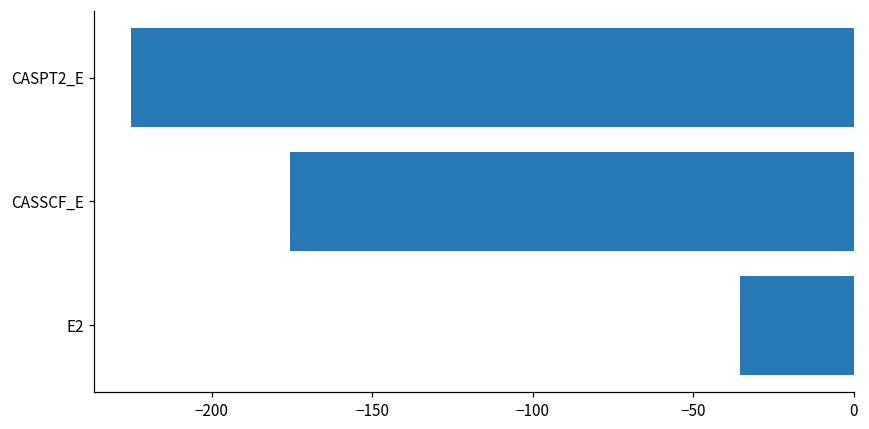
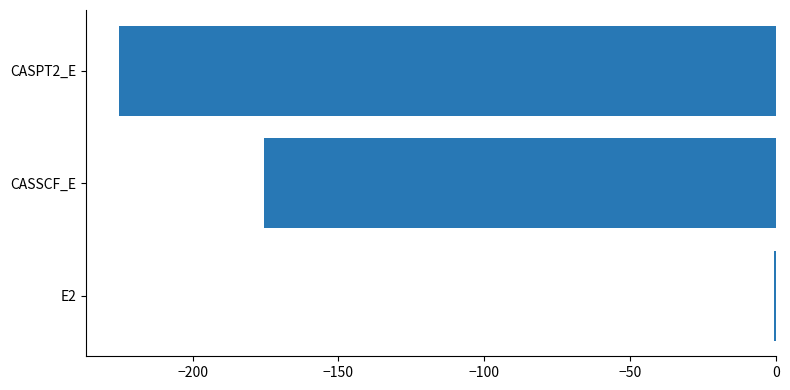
  {
    "CASPT2_E": -225,
    "CASSCF_E": -176,
-   "E2": -36
+   "E2": -1
  }
